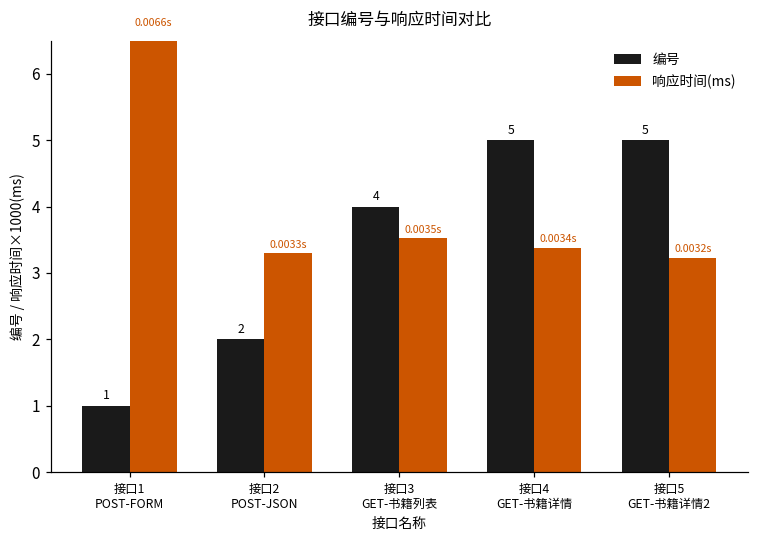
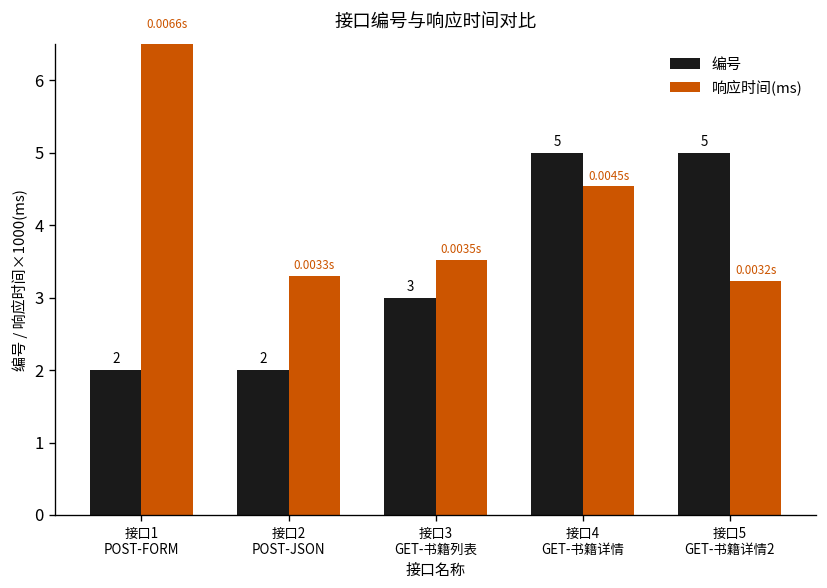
  {
    "编号": {
-     "接口1 POST-FORM": "1",
+     "接口1 POST-FORM": "2",
      "接口2 POST-JSON": "2",
-     "接口3 GET-书籍列表": "4",
+     "接口3 GET-书籍列表": "3",
      "接口4 GET-书籍详情": "5",
      "接口5 GET-书籍详情2": "5"
    },
    "响应时间(ms)": {
-     "接口4 GET-书籍详情": "0.0034s"
+     "接口4 GET-书籍详情": "0.0045s"
    }
  }
